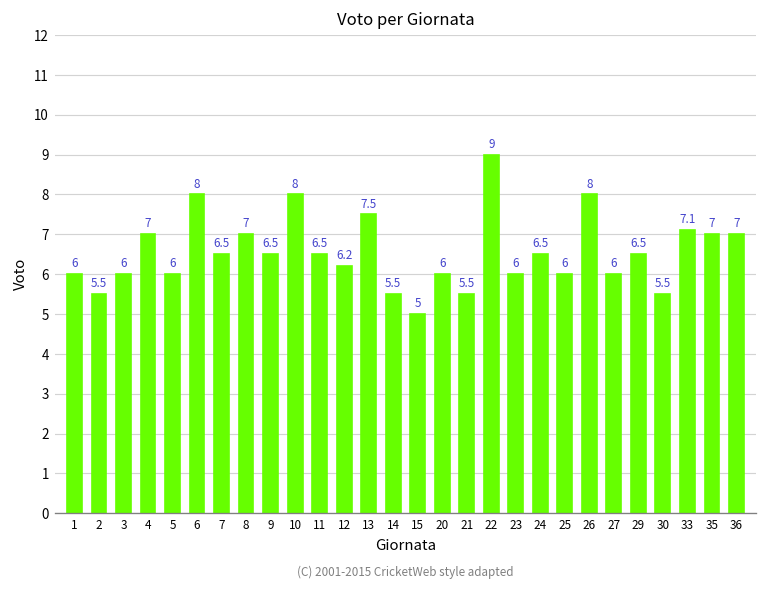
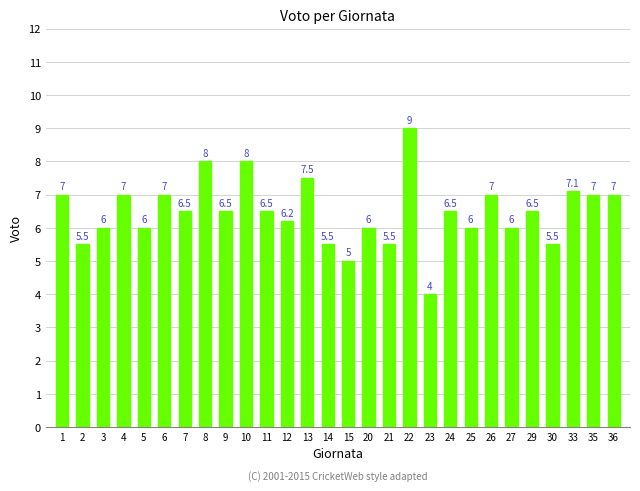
  {
-   "1": 6,
+   "1": 7,
    "2": 5.5,
    "3": 6,
    "4": 7,
    "5": 6,
-   "6": 8,
+   "6": 7,
    "7": 6.5,
-   "8": 7,
+   "8": 8,
    "9": 6.5,
    "10": 8,
    "11": 6.5,
    "12": 6.2,
    "13": 7.5,
    "14": 5.5,
    "15": 5,
    "20": 6,
    "21": 5.5,
    "22": 9,
-   "23": 6,
+   "23": 4,
    "24": 6.5,
    "25": 6,
-   "26": 8,
+   "26": 7,
    "27": 6,
    "29": 6.5,
    "30": 5.5,
    "33": 7.1,
    "35": 7,
    "36": 7
  }
